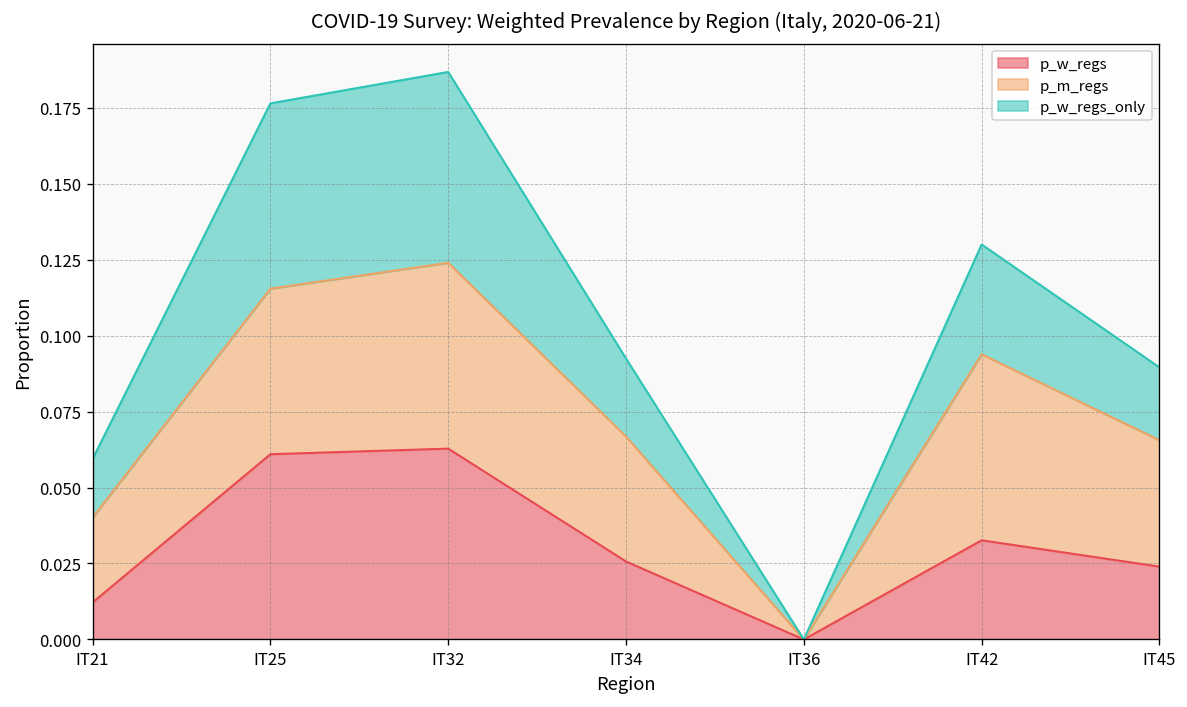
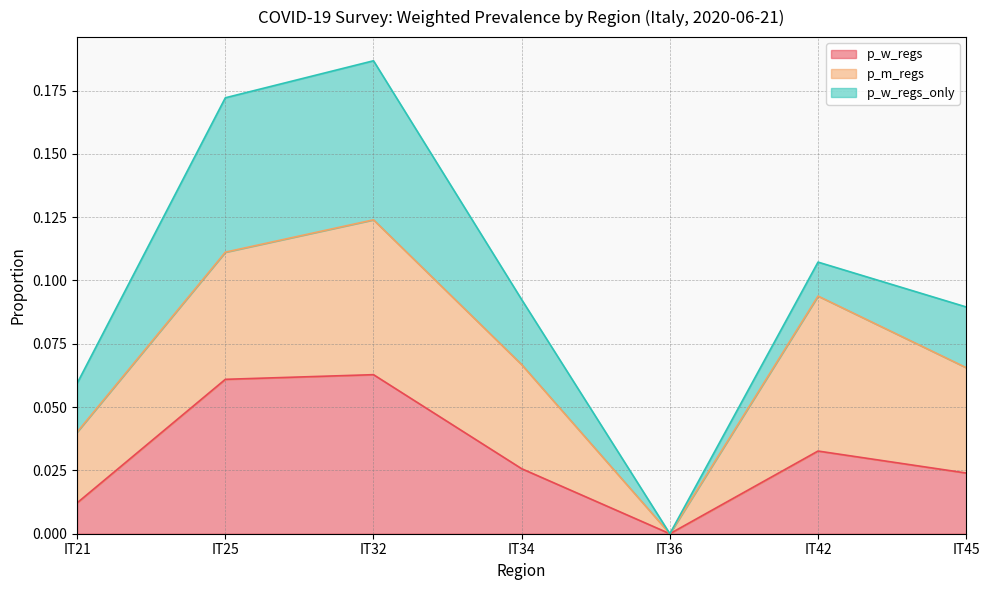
  {
    "p_w_regs": {
      "IT21": 0.012,
      "IT25": 0.061,
      "IT32": 0.063,
      "IT34": 0.026,
      "IT42": 0.033,
      "IT45": 0.024
    },
    "p_m_regs": {
      "IT21": 0.028,
-     "IT25": 0.054,
+     "IT25": 0.050,
      "IT32": 0.061,
      "IT34": 0.041,
      "IT42": 0.061,
      "IT45": 0.042
    },
    "p_w_regs_only": {
      "IT21": 0.019,
      "IT25": 0.061,
      "IT32": 0.063,
      "IT34": 0.026,
-     "IT42": 0.036,
+     "IT42": 0.013,
      "IT45": 0.024
    }
  }
